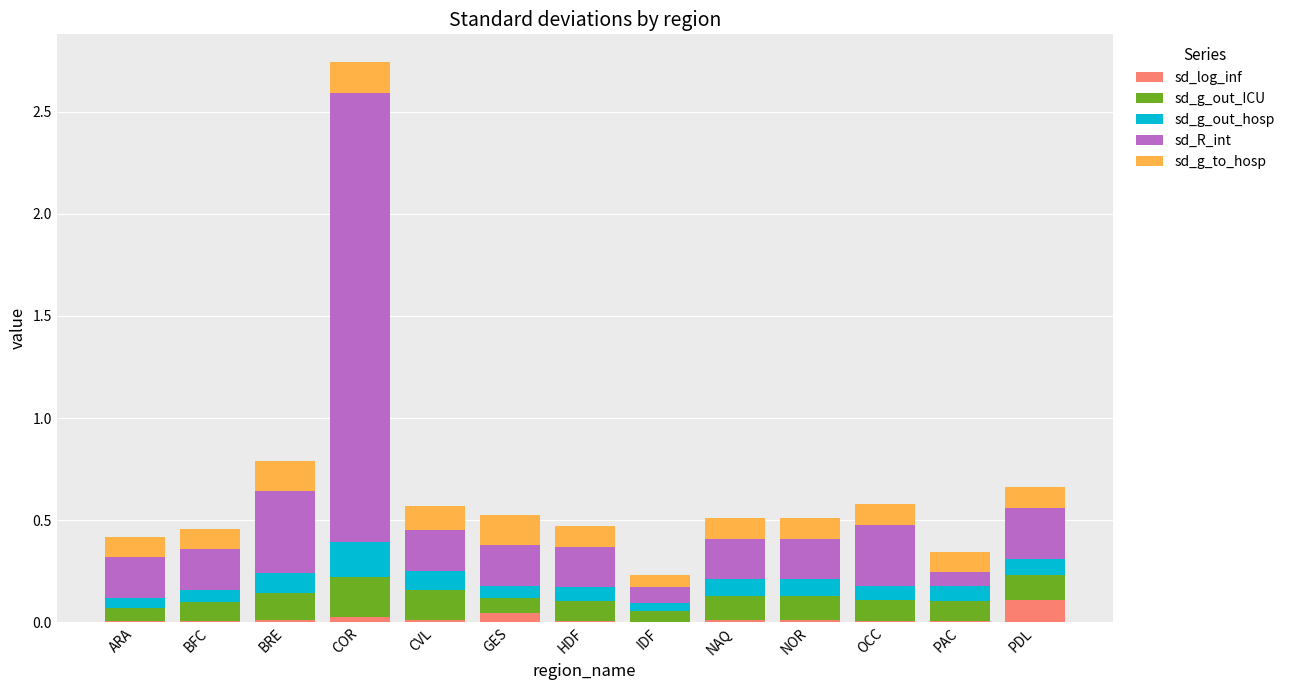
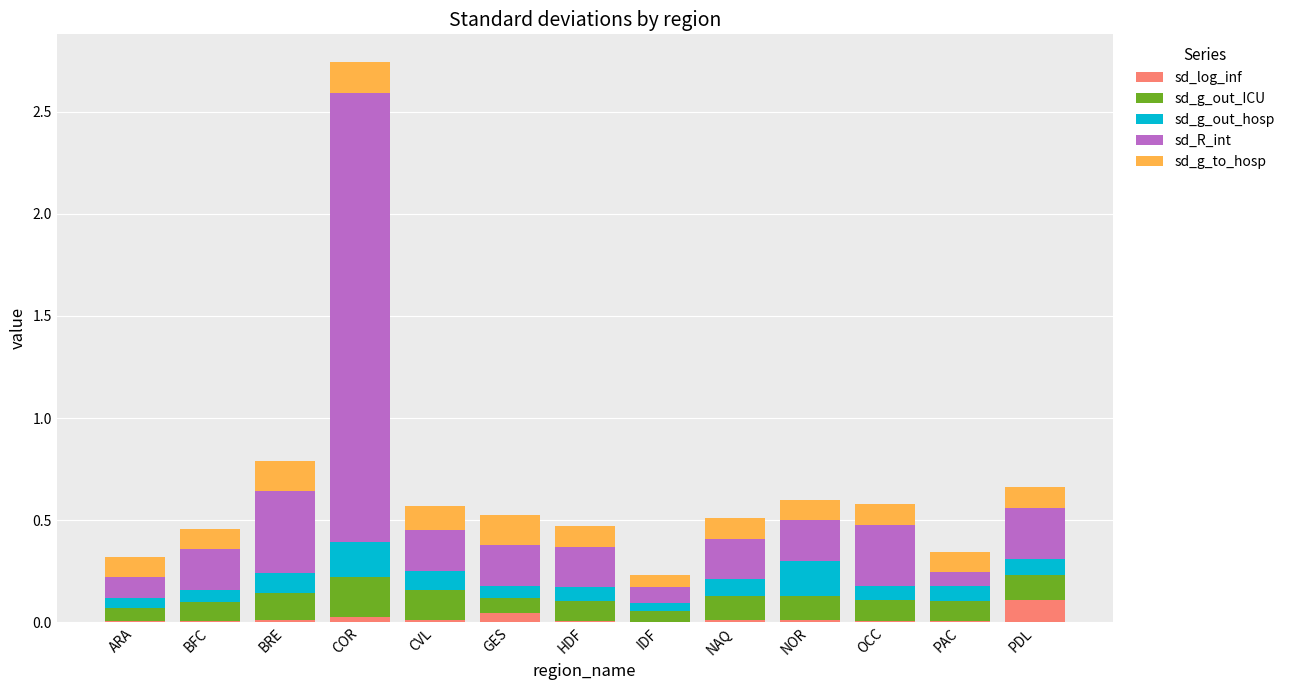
  {
    "sd_log_inf": {
      "COR": 0.02,
      "GES": 0.05,
      "PDL": 0.11
    },
    "sd_g_out_ICU": {
      "ARA": 0.07,
      "BFC": 0.09,
      "BRE": 0.13,
      "COR": 0.20,
      "CVL": 0.15,
      "GES": 0.07,
      "HDF": 0.10,
      "IDF": 0.05,
      "NAQ": 0.12,
      "NOR": 0.12,
      "OCC": 0.10,
      "PAC": 0.10,
      "PDL": 0.12
    },
    "sd_g_out_hosp": {
      "ARA": 0.05,
      "BFC": 0.06,
      "BRE": 0.10,
      "COR": 0.17,
      "CVL": 0.09,
      "GES": 0.06,
      "HDF": 0.07,
      "IDF": 0.04,
      "NAQ": 0.08,
-     "NOR": 0.08,
+     "NOR": 0.17,
      "OCC": 0.07,
      "PAC": 0.07,
      "PDL": 0.08
    },
    "sd_R_int": {
-     "ARA": 0.2,
+     "ARA": 0.1,
      "BFC": 0.2,
      "BRE": 0.4,
      "COR": 2.2,
      "CVL": 0.2,
      "GES": 0.2,
      "HDF": 0.2,
      "IDF": 0.08,
      "NAQ": 0.2,
      "NOR": 0.2,
      "OCC": 0.3,
      "PAC": 0.07,
      "PDL": 0.25
    },
    "sd_g_to_hosp": {
      "ARA": 0.10,
      "BFC": 0.10,
      "BRE": 0.15,
      "COR": 0.15,
      "CVL": 0.12,
      "GES": 0.15,
      "HDF": 0.10,
      "IDF": 0.06,
      "NAQ": 0.10,
      "NOR": 0.10,
      "OCC": 0.10,
      "PAC": 0.10,
      "PDL": 0.10
    }
  }
